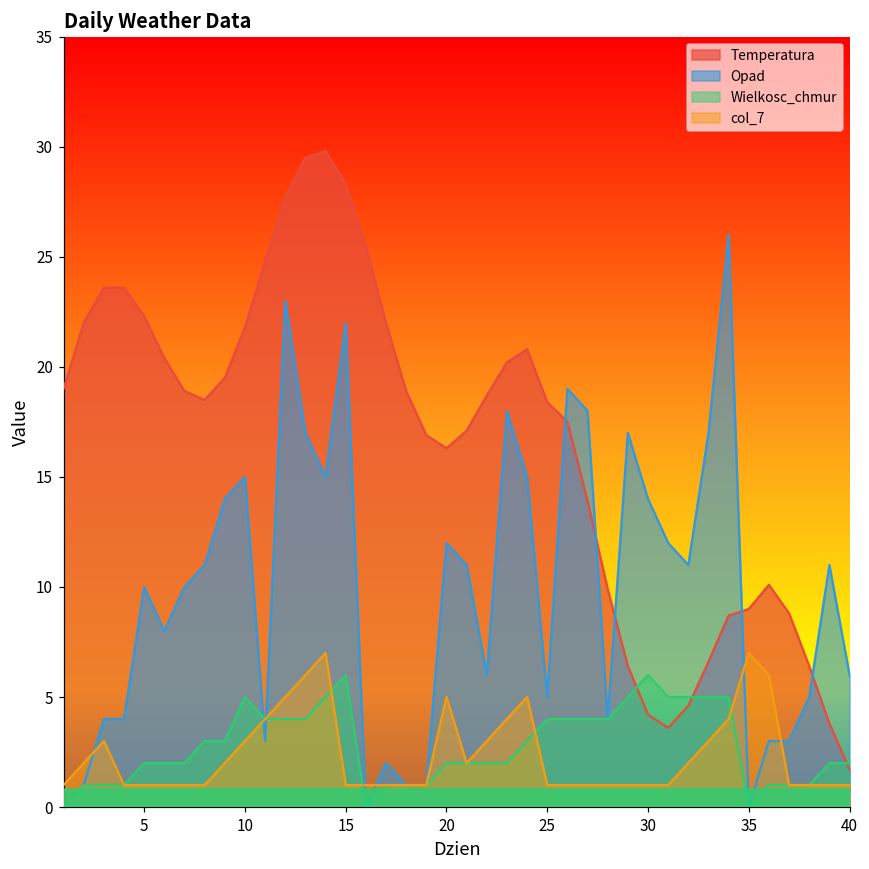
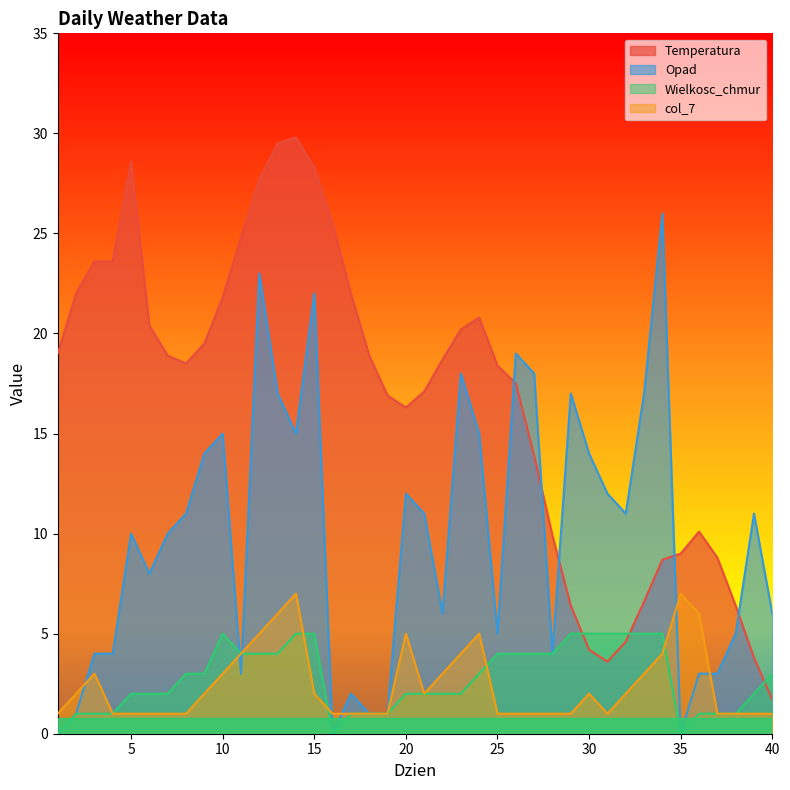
  {
    "Temperatura": {
-     "5": 22.3,
+     "5": 28.6,
      "10": 21.8,
      "15": 28.3,
      "20": 16.3,
      "25": 18.4,
      "30": 4.2,
      "35": 9.0,
      "40": 1.7
    },
    "Opad": {
      "5": 10.0,
      "10": 15.0,
      "15": 22.0,
      "20": 12.0,
      "25": 5.0,
      "30": 14.0,
      "40": 6.0
    },
    "Wielkosc_chmur": {
      "5": 2,
      "10": 5,
-     "15": 6,
+     "15": 5,
      "20": 2,
      "25": 4,
-     "30": 6,
-     "40": 2
+     "30": 5,
+     "40": 3
    },
    "col_7": {
      "5": 1,
      "10": 3,
-     "15": 1,
+     "15": 2,
      "20": 5,
      "25": 1,
-     "30": 1,
+     "30": 2,
      "35": 7,
      "40": 1
    }
  }
